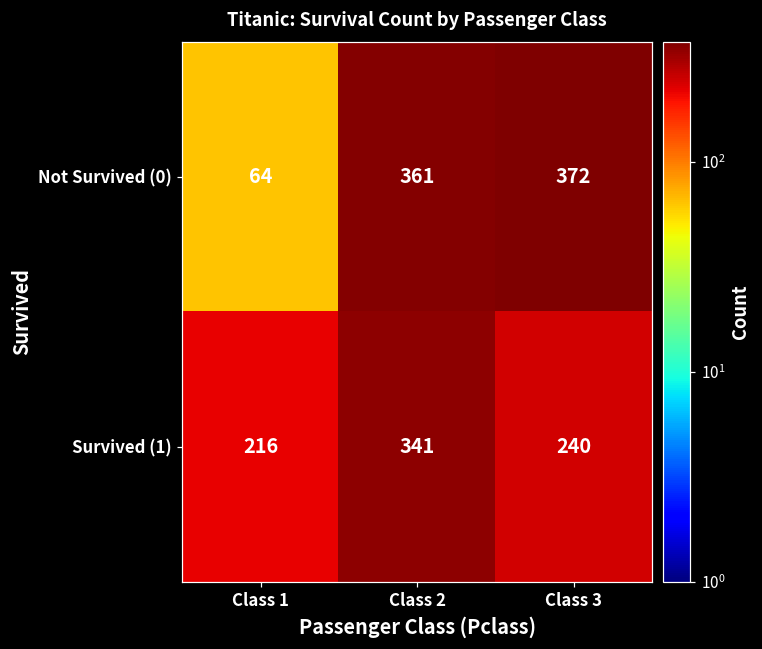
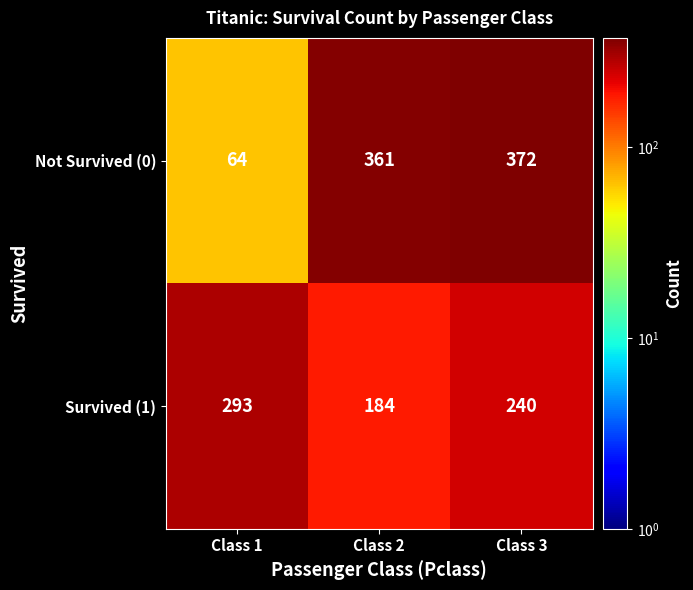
  {
    "Not Survived (0)": {
      "Class 1": 64,
      "Class 2": 361,
      "Class 3": 372
    },
    "Survived (1)": {
-     "Class 1": 216,
-     "Class 2": 341,
+     "Class 1": 293,
+     "Class 2": 184,
      "Class 3": 240
    }
  }
